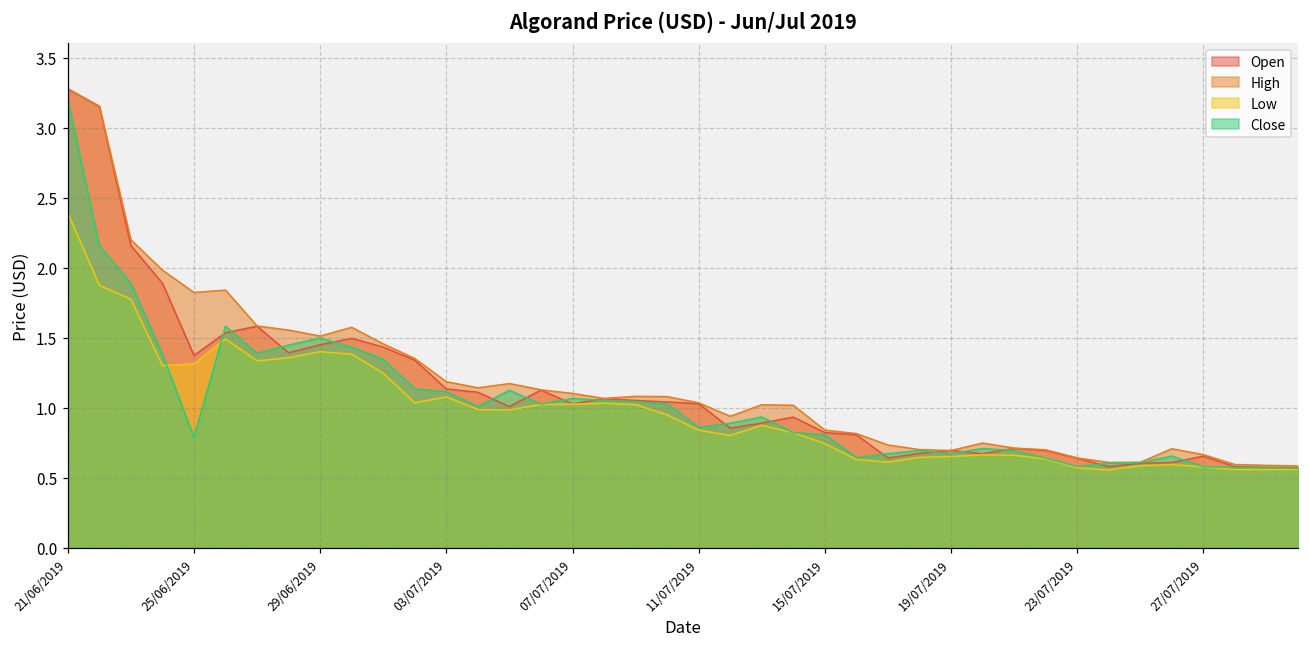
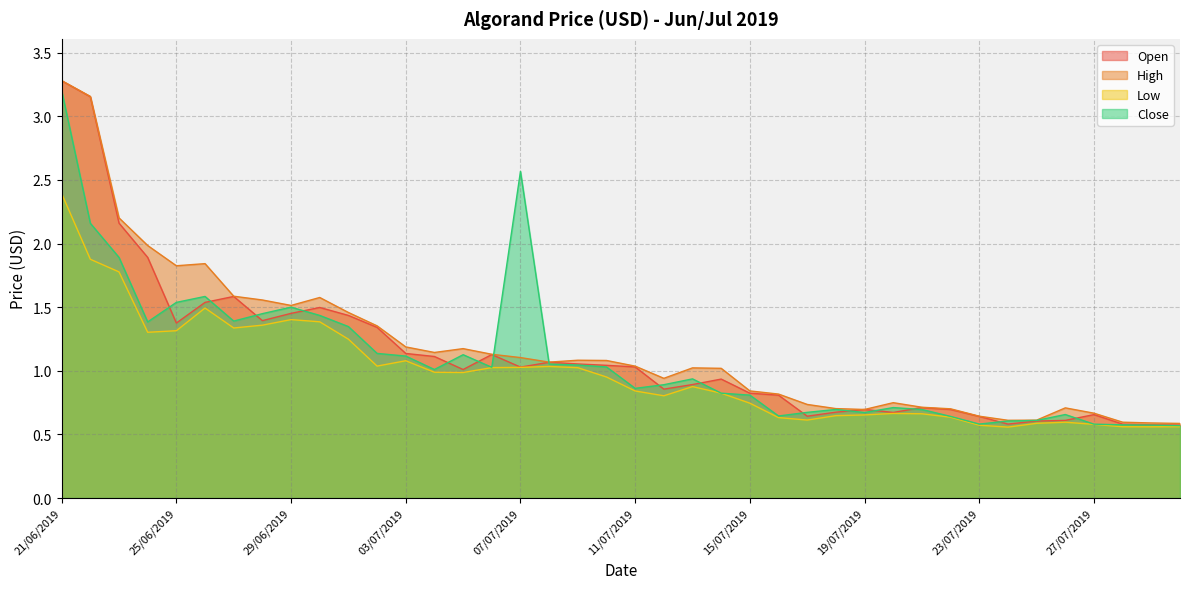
  {
    "Close": {
      "21/06/2019": 3.20,
-     "25/06/2019": 0.79,
+     "25/06/2019": 1.54,
      "03/07/2019": 1.12,
-     "07/07/2019": 1.07,
+     "07/07/2019": 2.57,
      "11/07/2019": 0.86
    }
  }
